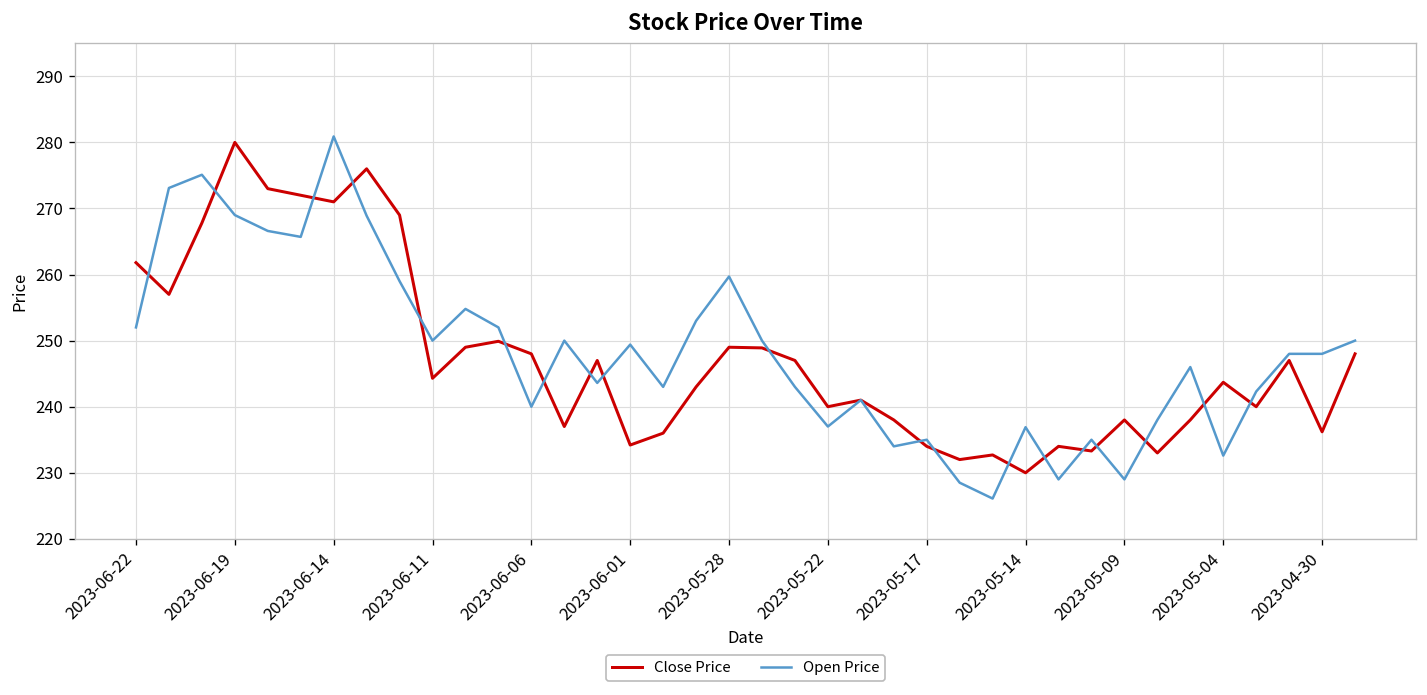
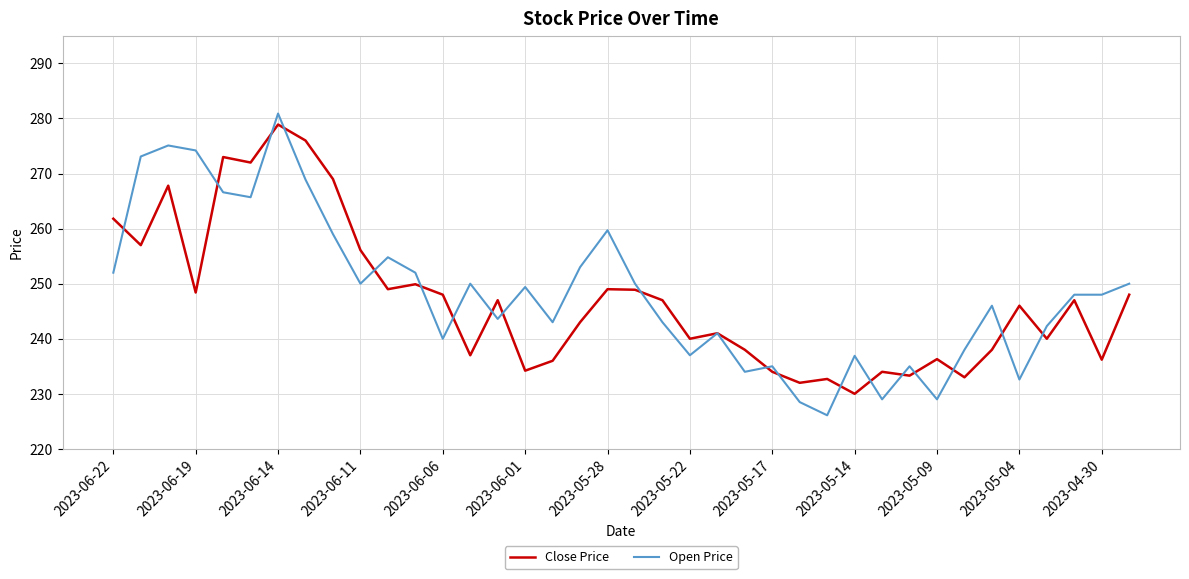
  {
    "Close Price": {
      "2023-06-22": 262,
-     "2023-06-19": 280,
-     "2023-06-14": 271,
-     "2023-06-11": 244,
+     "2023-06-19": 248,
+     "2023-06-14": 279,
+     "2023-06-11": 256,
      "2023-06-06": 248,
      "2023-06-01": 234,
      "2023-05-28": 249,
      "2023-05-22": 240,
      "2023-05-17": 234,
      "2023-05-14": 230,
-     "2023-05-09": 238,
-     "2023-05-04": 244,
+     "2023-05-09": 236,
+     "2023-05-04": 246,
      "2023-04-30": 236
    },
    "Open Price": {
      "2023-06-22": 252,
-     "2023-06-19": 269,
+     "2023-06-19": 274,
      "2023-06-14": 281,
      "2023-06-11": 250,
      "2023-06-06": 240,
      "2023-06-01": 249,
      "2023-05-28": 260,
      "2023-05-22": 237,
      "2023-05-17": 235,
      "2023-05-14": 237,
      "2023-05-09": 229,
      "2023-05-04": 233,
      "2023-04-30": 248
    }
  }
